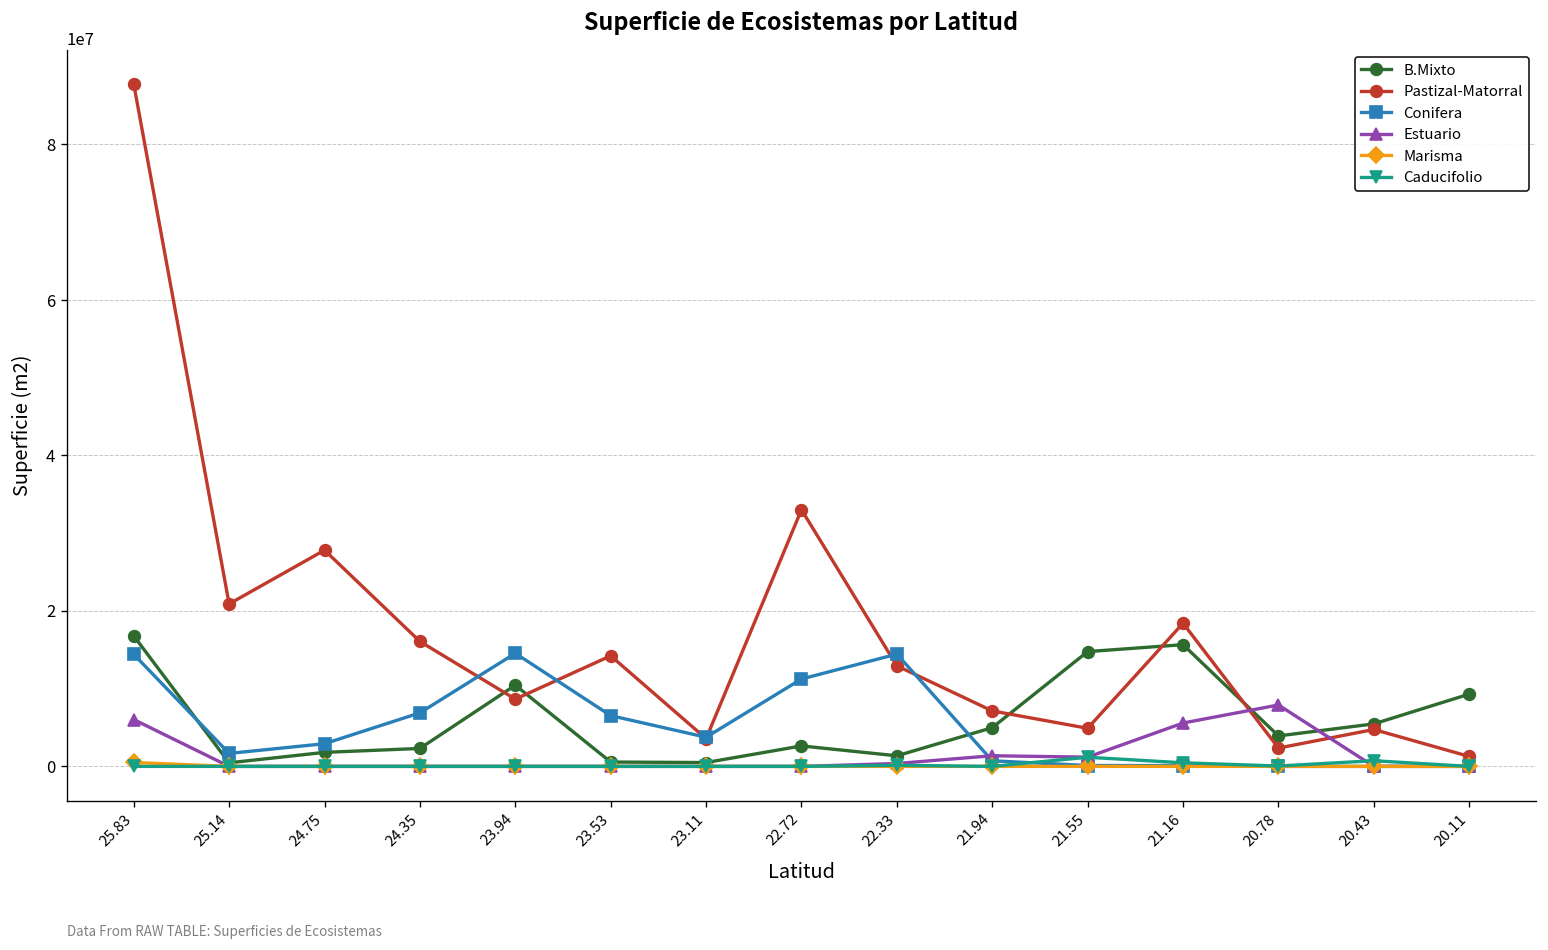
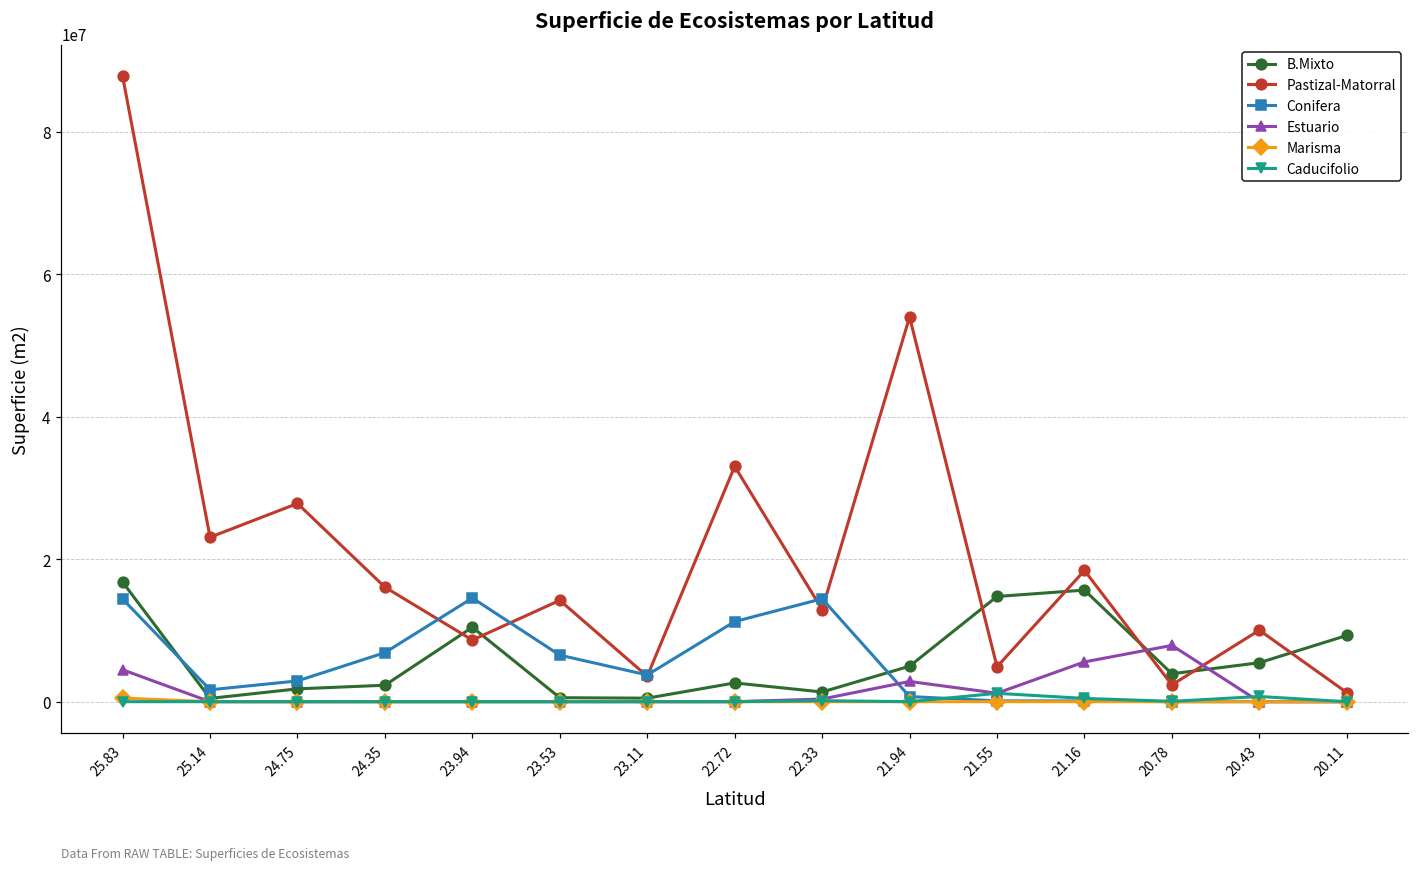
  {
    "B.Mixto": {
      "25.83": 17000000,
      "25.14": 0,
      "24.75": 2000000,
      "24.35": 2000000,
      "23.94": 10000000,
      "23.53": 1000000,
      "23.11": 0,
      "22.72": 3000000,
      "22.33": 1000000,
      "21.94": 5000000,
      "21.55": 15000000,
      "21.16": 16000000,
      "20.78": 4000000,
      "20.43": 5000000,
      "20.11": 9000000
    },
    "Pastizal-Matorral": {
      "25.83": 88000000,
-     "25.14": 21000000,
+     "25.14": 23000000,
      "24.75": 28000000,
      "24.35": 16000000,
      "23.94": 9000000,
      "23.53": 14000000,
      "22.72": 33000000,
      "22.33": 13000000,
-     "21.94": 7000000,
+     "21.94": 54000000,
      "21.55": 5000000,
      "21.16": 18000000,
      "20.78": 2000000,
-     "20.43": 5000000,
+     "20.43": 10000000,
      "20.11": 1000000
    },
    "Conifera": {
      "25.83": 14000000,
      "25.14": 2000000,
      "24.75": 3000000,
      "24.35": 7000000,
      "23.94": 15000000,
      "23.53": 7000000,
      "22.72": 11000000,
      "22.33": 14000000,
      "21.94": 1000000
    },
    "Estuario": {
-     "25.83": 6000000,
-     "21.94": 1000000,
+     "25.83": 4000000,
+     "21.94": 3000000,
      "21.16": 6000000,
      "20.78": 8000000
    },
    "Marisma": {
      "25.83": 1000000
    },
    "Caducifolio": {
      "25.83": 0,
      "20.43": 1000000
    }
  }
